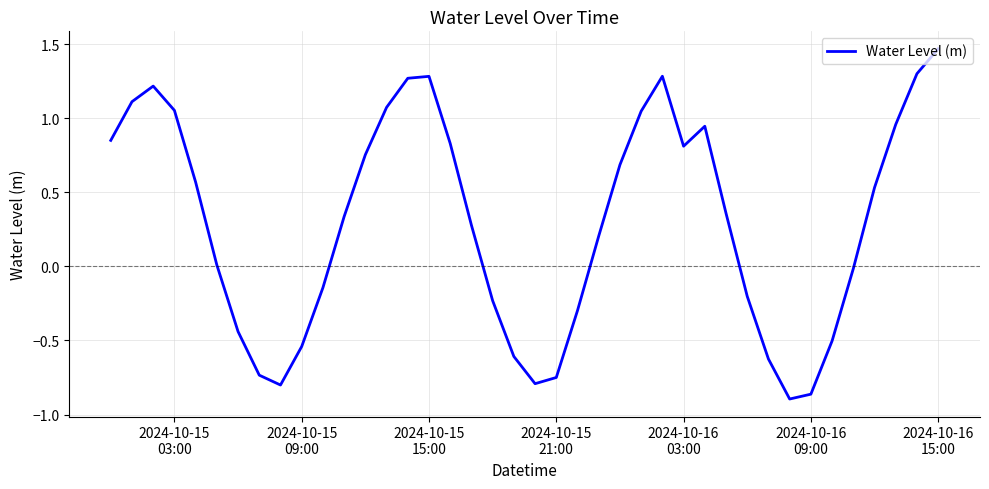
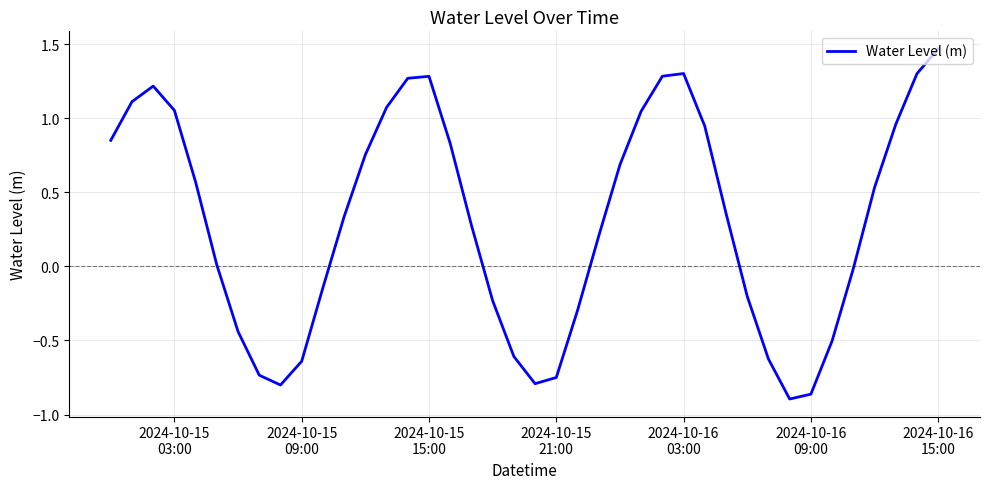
  {
    "2024-10-15 03:00": 1.05,
-   "2024-10-15 09:00": -0.54,
+   "2024-10-15 09:00": -0.64,
    "2024-10-15 15:00": 1.28,
    "2024-10-15 21:00": -0.75,
-   "2024-10-16 03:00": 0.81,
+   "2024-10-16 03:00": 1.30,
    "2024-10-16 09:00": -0.86
  }
